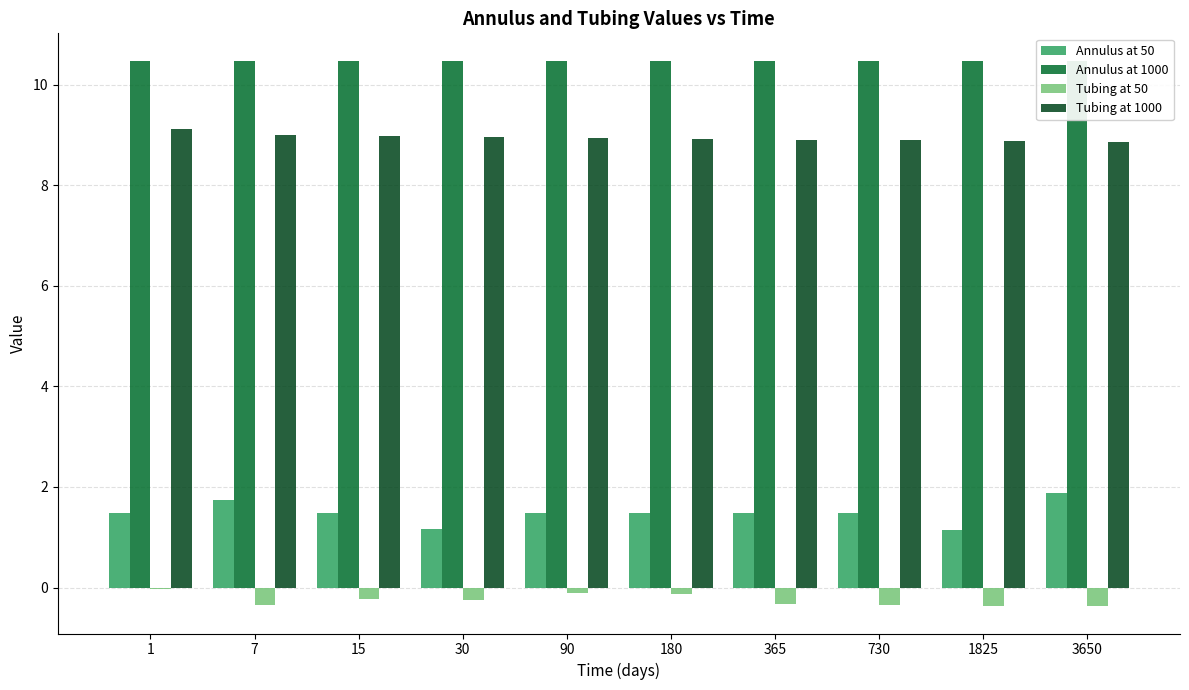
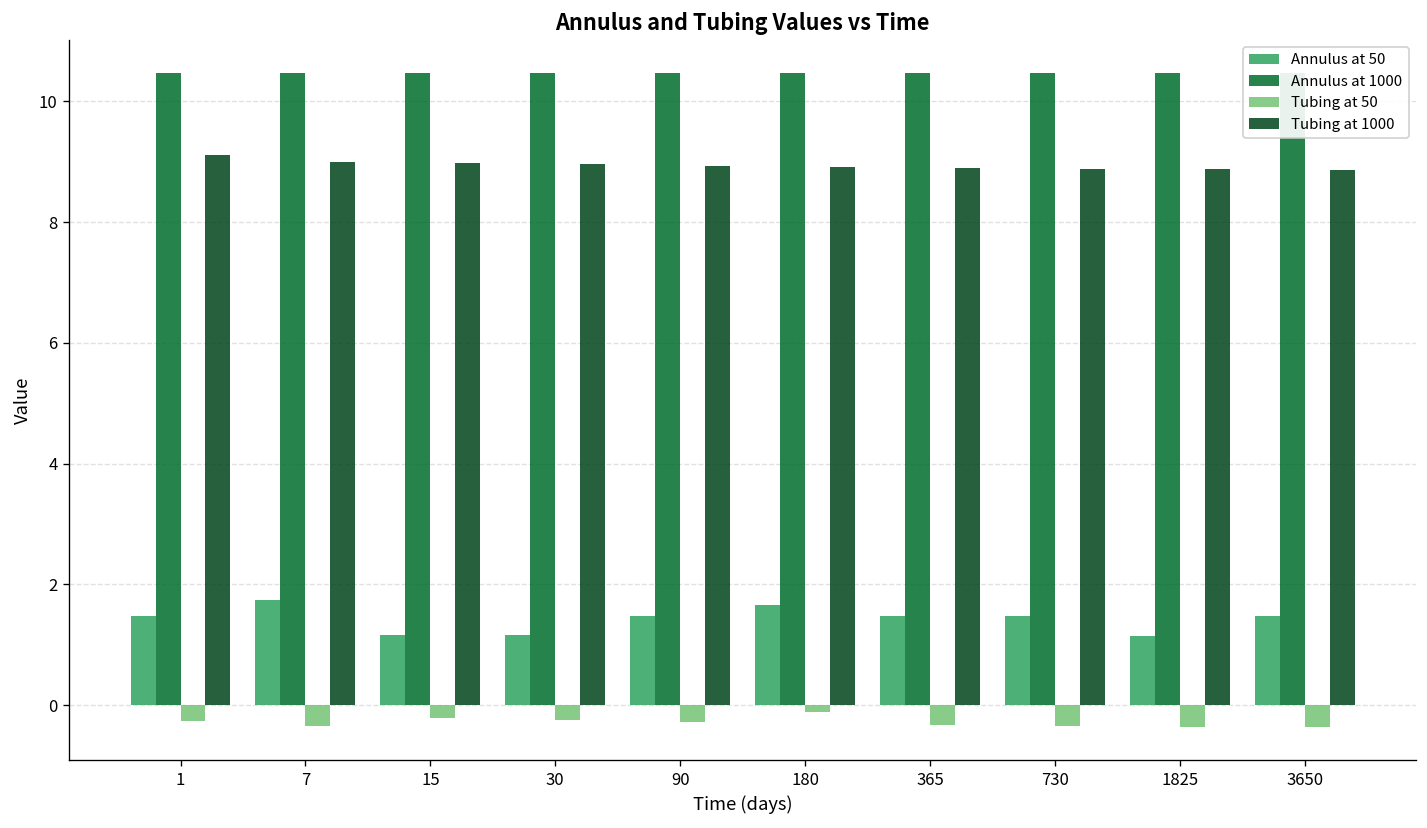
  {
    "Annulus at 50": {
      "1": 1.5,
      "7": 1.7,
-     "15": 1.5,
+     "15": 1.2,
      "30": 1.2,
      "90": 1.5,
-     "180": 1.5,
+     "180": 1.7,
      "365": 1.5,
      "730": 1.5,
      "1825": 1.1,
-     "3650": 1.9
+     "3650": 1.5
    },
    "Tubing at 50": {
-     "1": 0.0,
+     "1": -0.3,
      "7": -0.3,
      "15": -0.2,
      "30": -0.3,
-     "90": -0.1,
+     "90": -0.3,
      "180": -0.1,
      "365": -0.3,
      "730": -0.3,
      "1825": -0.4,
      "3650": -0.4
    }
  }
